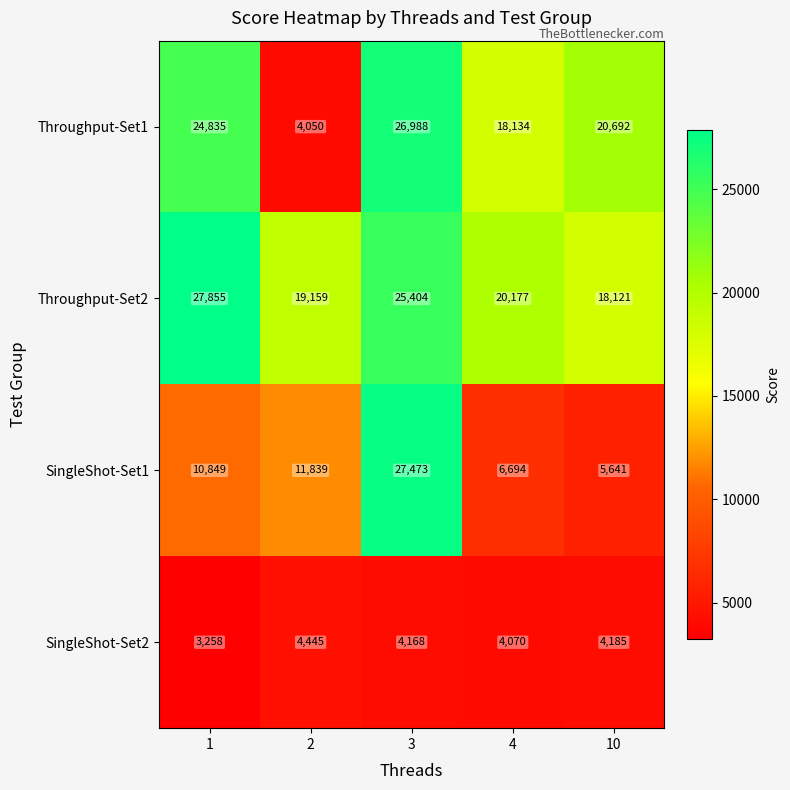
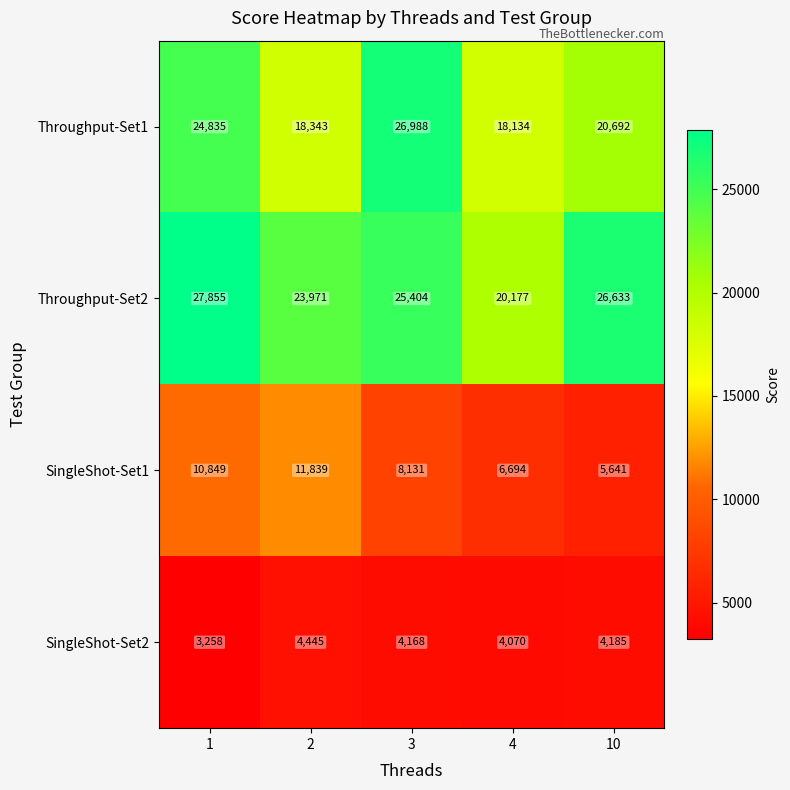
  {
    "Throughput-Set1": {
-     "2": "4,050"
+     "2": "18,343"
    },
    "Throughput-Set2": {
-     "2": "19,159",
-     "10": "18,121"
+     "2": "23,971",
+     "10": "26,633"
    },
    "SingleShot-Set1": {
-     "3": "27,473"
+     "3": "8,131"
    }
  }
